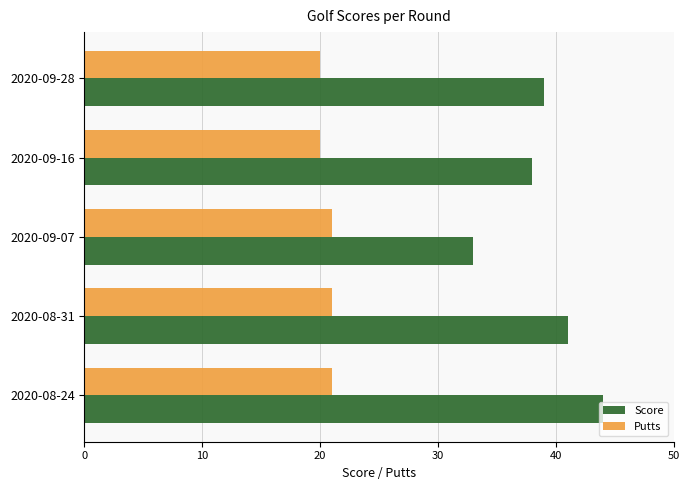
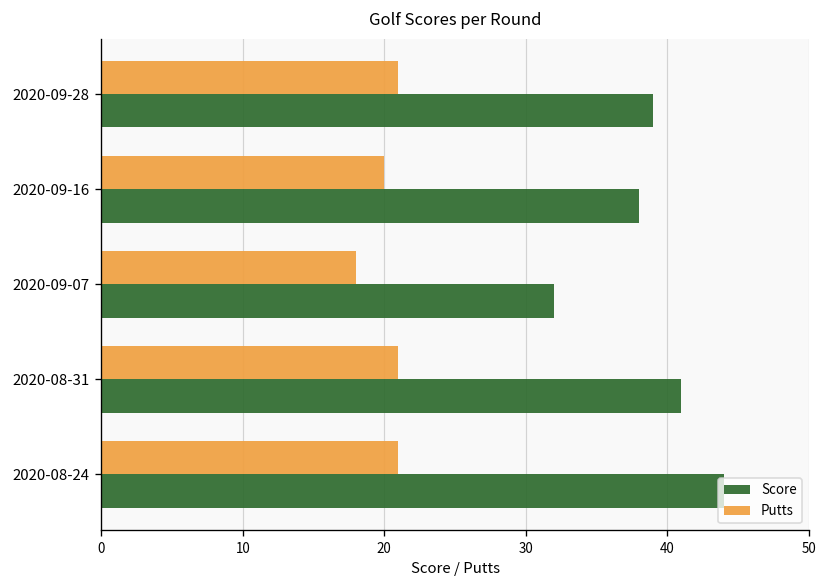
  {
    "Score": {
      "2020-09-28": 39,
      "2020-09-16": 38,
-     "2020-09-07": 33,
+     "2020-09-07": 32,
      "2020-08-31": 41
    },
    "Putts": {
-     "2020-09-28": 20,
+     "2020-09-28": 21,
      "2020-09-16": 20,
-     "2020-09-07": 21,
+     "2020-09-07": 18,
      "2020-08-31": 21,
      "2020-08-24": 21
    }
  }
